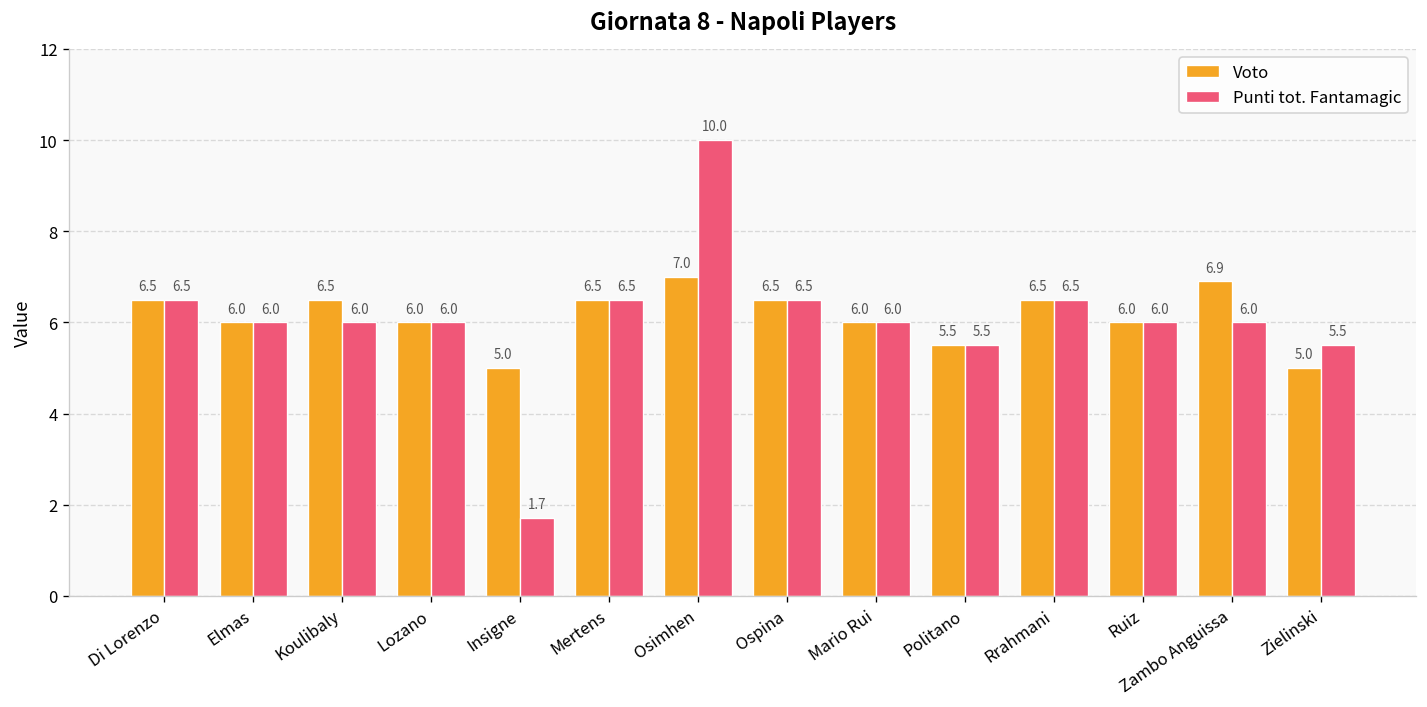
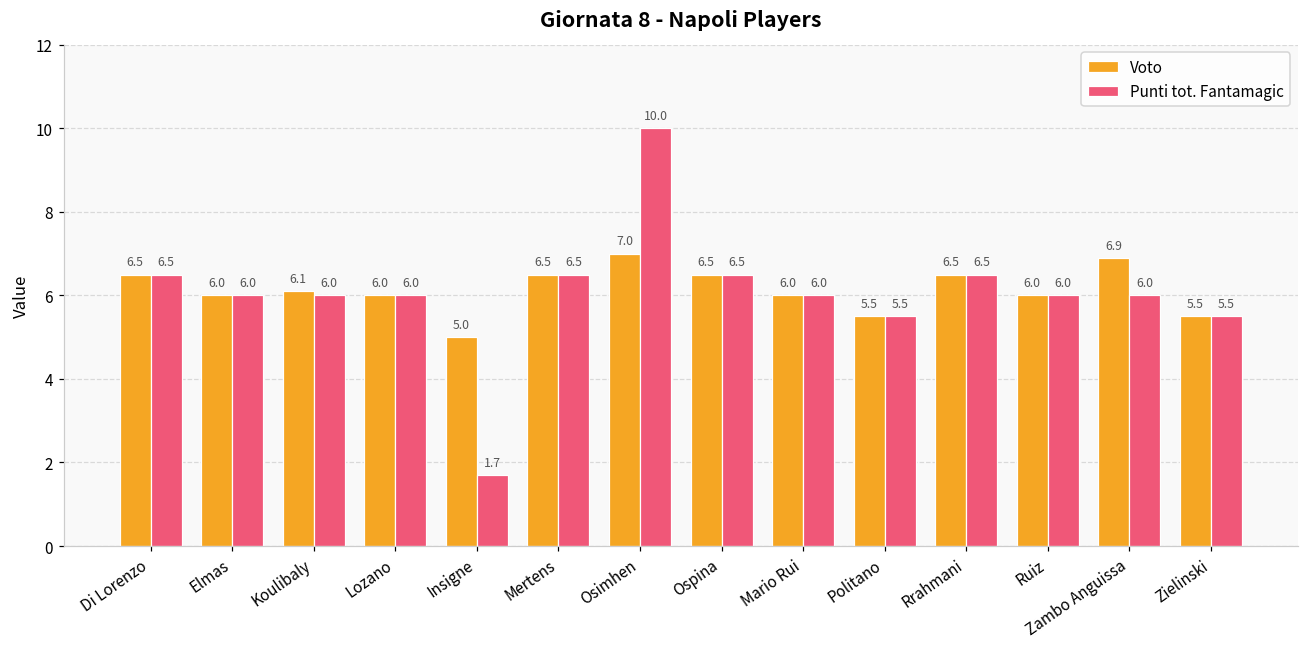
  {
    "Voto": {
      "Di Lorenzo": 6.5,
      "Elmas": 6.0,
-     "Koulibaly": 6.5,
+     "Koulibaly": 6.1,
      "Lozano": 6.0,
      "Insigne": 5.0,
      "Mertens": 6.5,
      "Osimhen": 7.0,
      "Ospina": 6.5,
      "Mario Rui": 6.0,
      "Politano": 5.5,
      "Rrahmani": 6.5,
      "Ruiz": 6.0,
      "Zambo Anguissa": 6.9,
-     "Zielinski": 5.0
+     "Zielinski": 5.5
    },
    "Punti tot. Fantamagic": {
      "Di Lorenzo": 6.5,
      "Elmas": 6.0,
      "Koulibaly": 6.0,
      "Lozano": 6.0,
      "Insigne": 1.7,
      "Mertens": 6.5,
      "Osimhen": 10.0,
      "Ospina": 6.5,
      "Mario Rui": 6.0,
      "Politano": 5.5,
      "Rrahmani": 6.5,
      "Ruiz": 6.0,
      "Zambo Anguissa": 6.0,
      "Zielinski": 5.5
    }
  }
